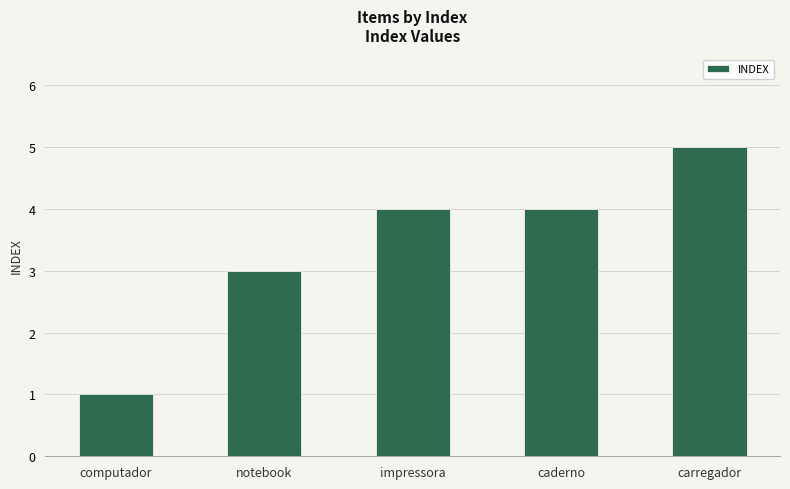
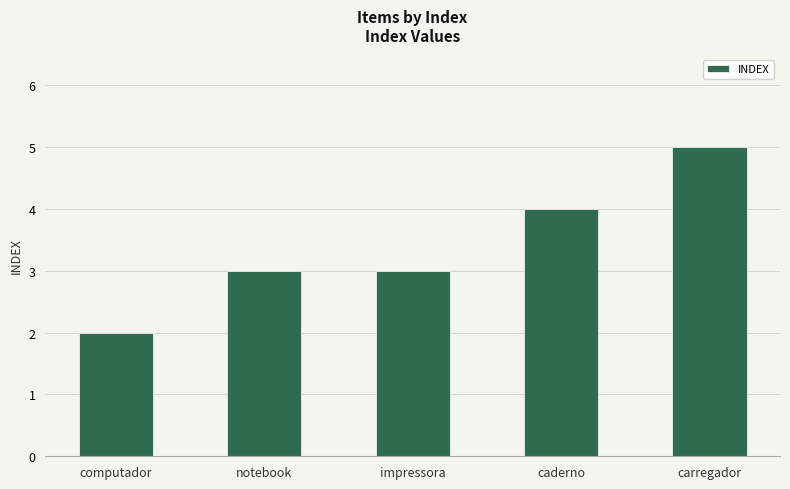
  {
-   "computador": 1,
+   "computador": 2,
    "notebook": 3,
-   "impressora": 4,
+   "impressora": 3,
    "caderno": 4,
    "carregador": 5
  }
